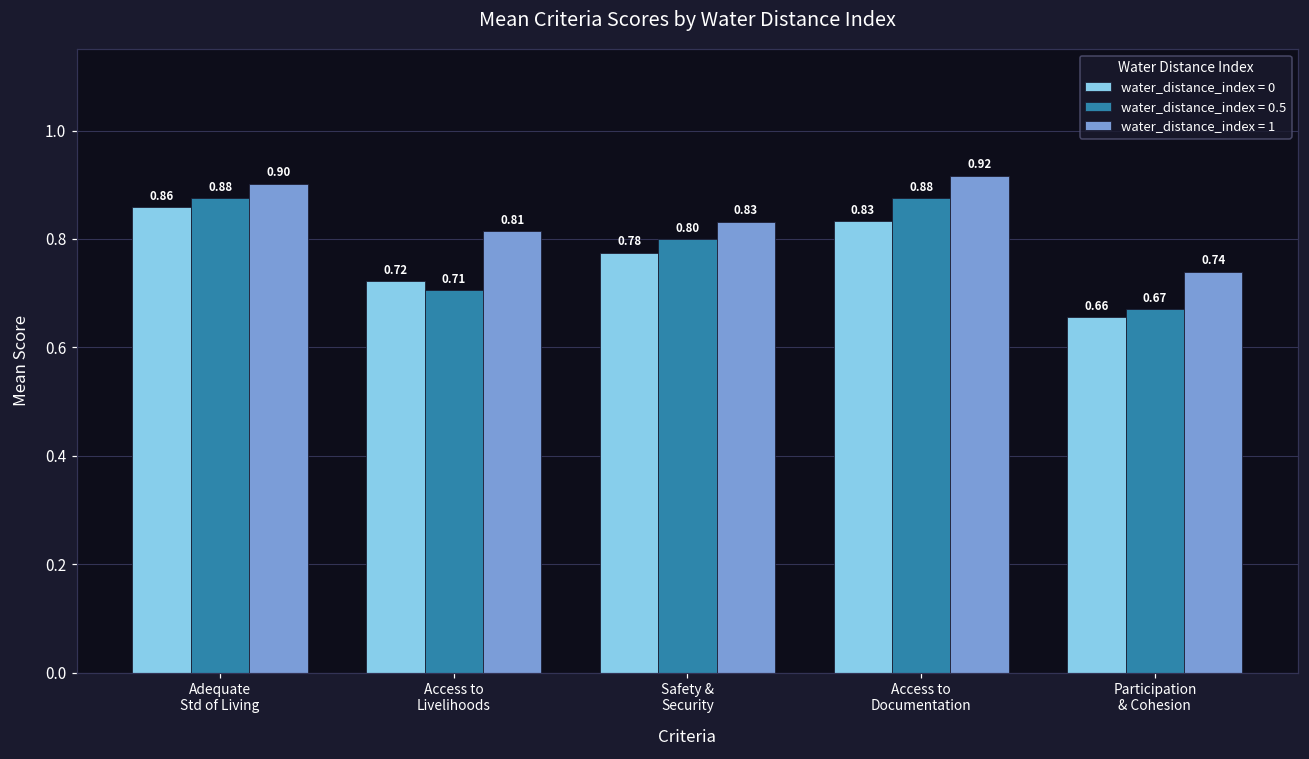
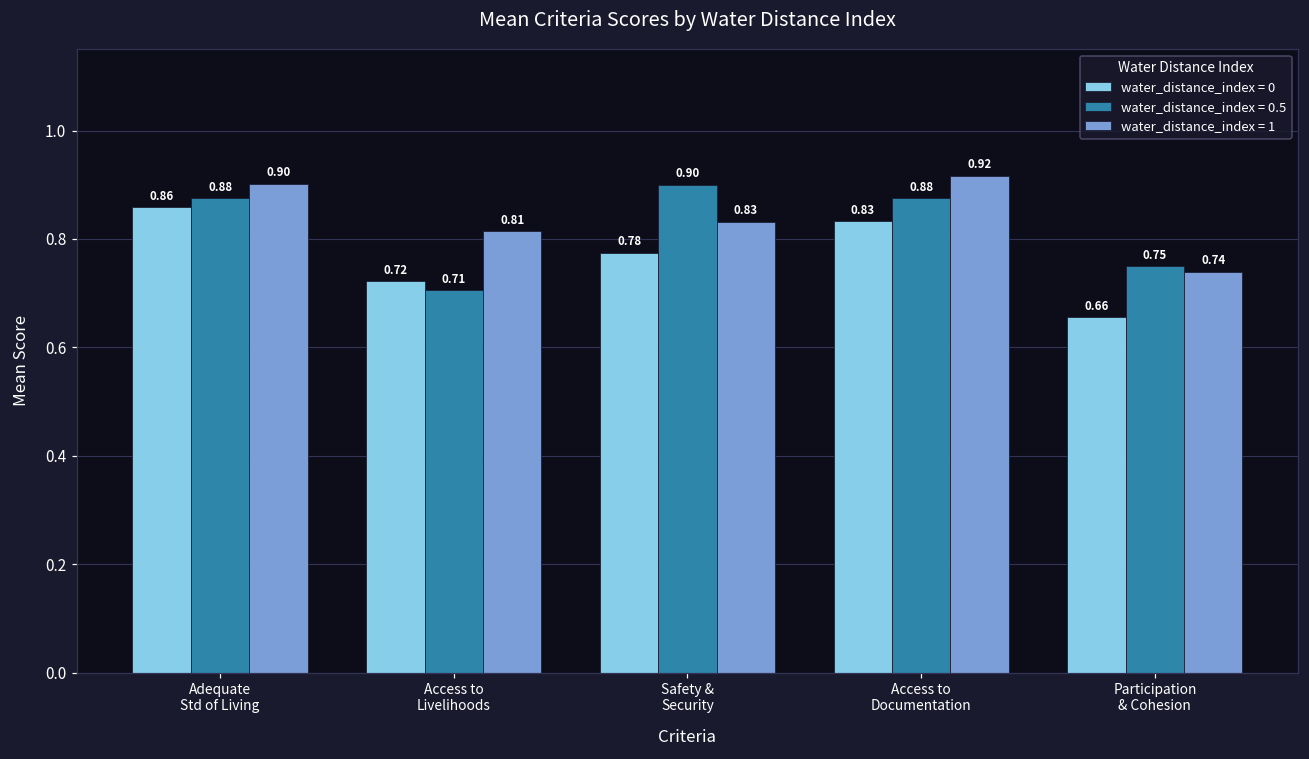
  {
    "water_distance_index = 0.5": {
      "Adequate Std of Living": 0.88,
      "Access to Livelihoods": 0.71,
-     "Safety & Security": 0.80,
+     "Safety & Security": 0.90,
      "Access to Documentation": 0.88,
-     "Participation & Cohesion": 0.67
+     "Participation & Cohesion": 0.75
    }
  }
